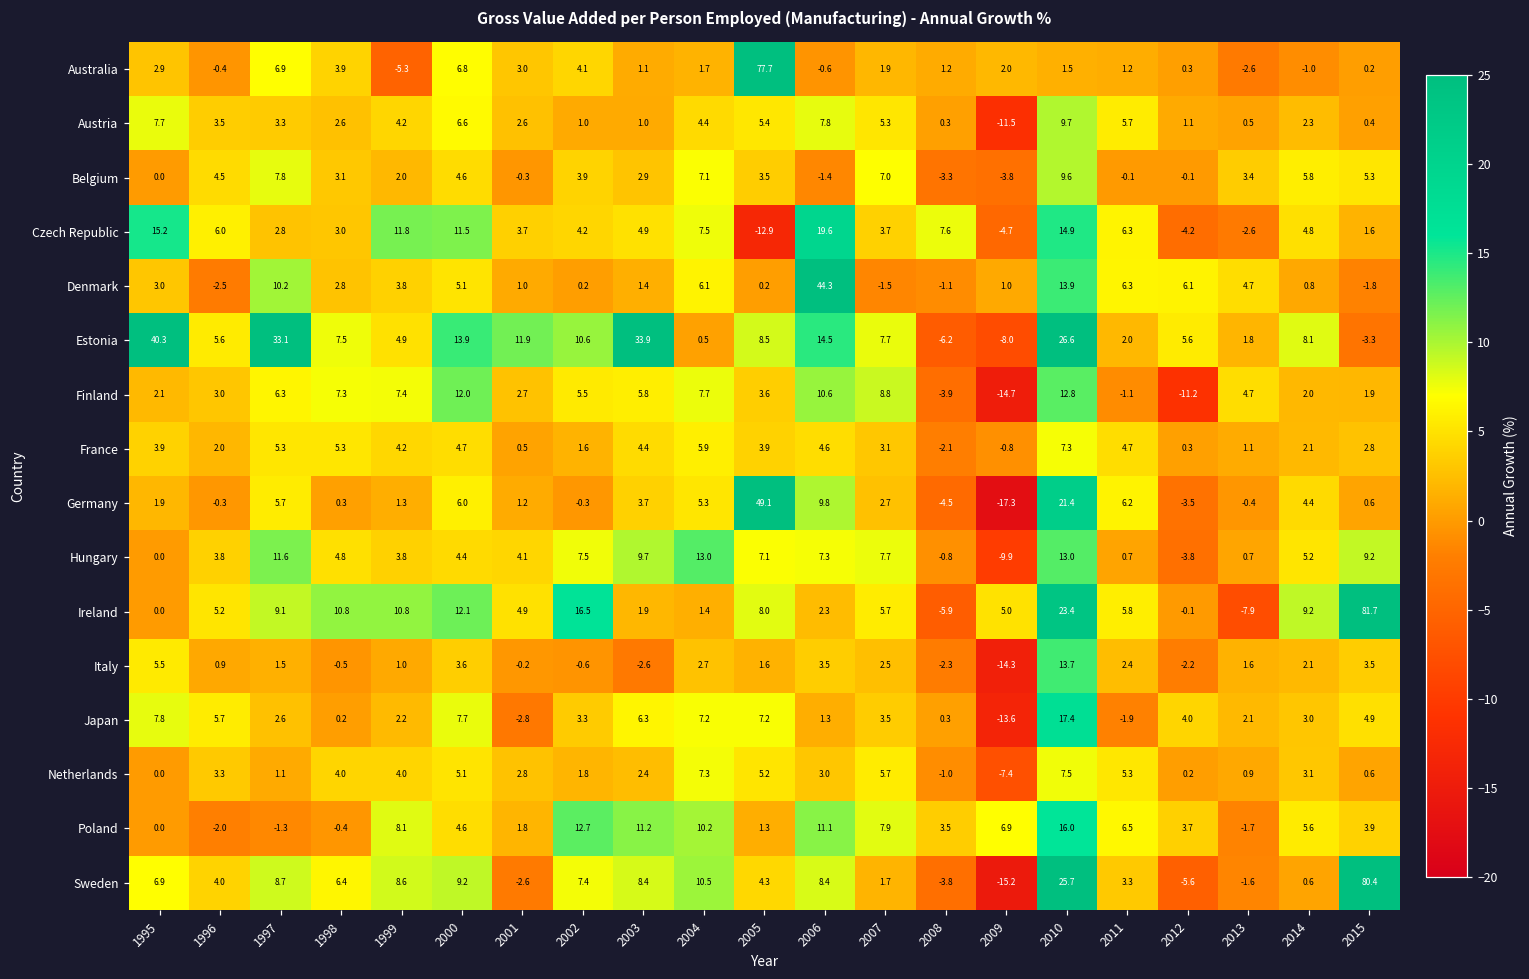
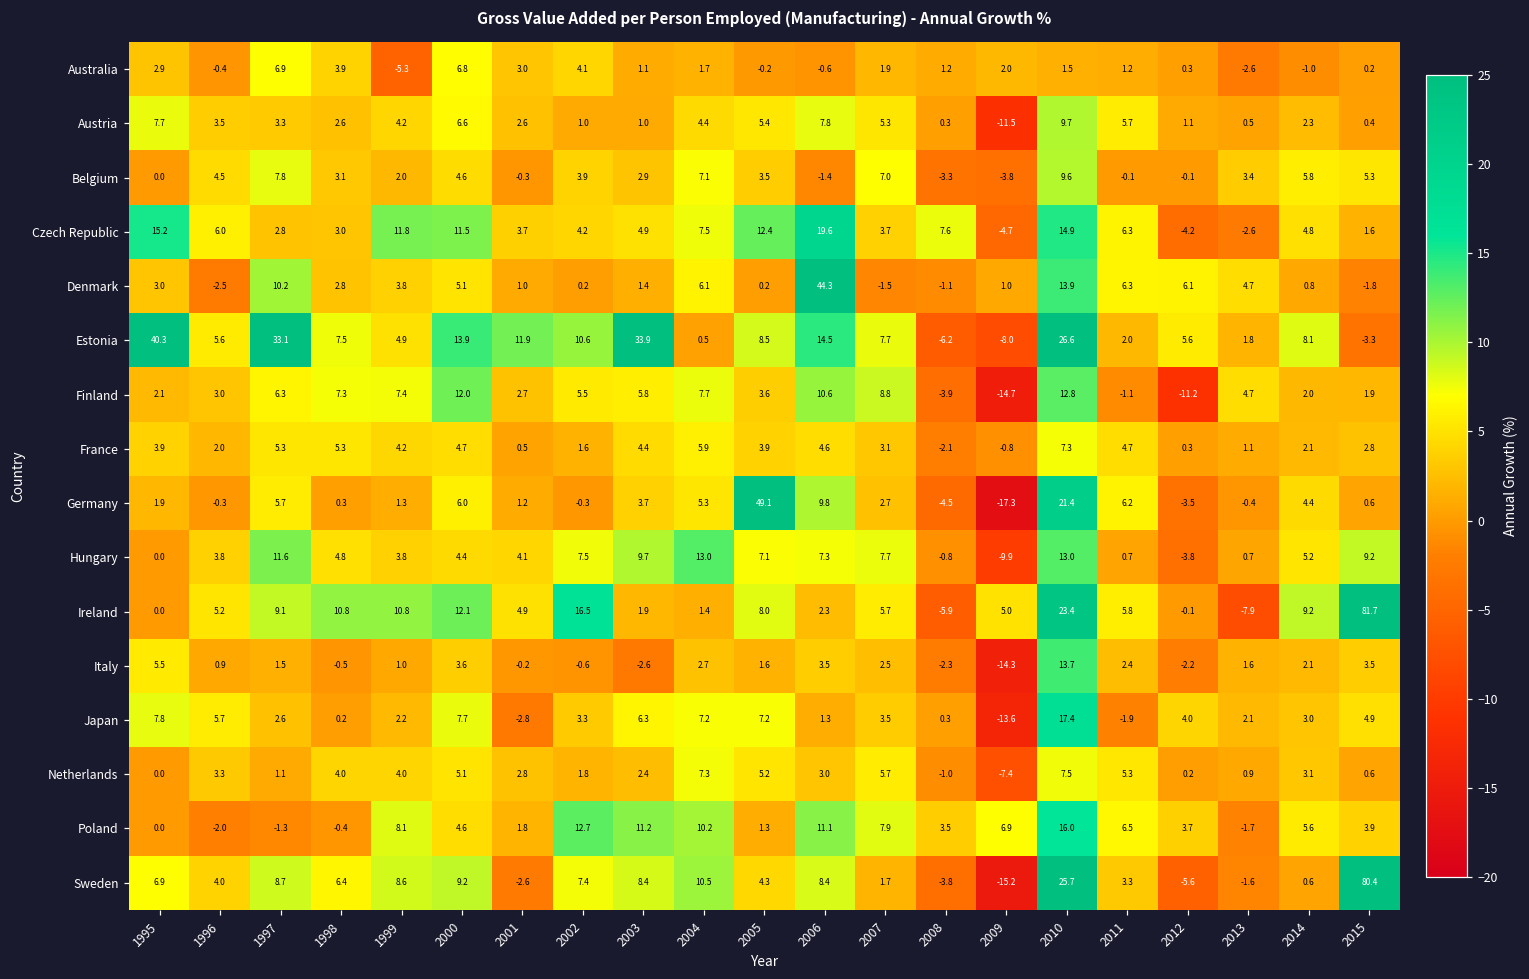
  {
    "Australia": {
      "1995": 2.9,
      "1996": -0.4,
      "1997": 6.9,
      "1998": 3.9,
      "1999": -5.3,
      "2000": 6.8,
      "2001": 3.0,
      "2002": 4.1,
      "2003": 1.1,
      "2004": 1.7,
-     "2005": 77.7,
+     "2005": -0.2,
      "2006": -0.6,
      "2007": 1.9,
      "2008": 1.2,
      "2009": 2.0,
      "2010": 1.5,
      "2011": 1.2,
      "2012": 0.3,
      "2013": -2.6,
      "2014": -1.0,
      "2015": 0.2
    },
    "Czech Republic": {
      "1995": 15.2,
      "1996": 6.0,
      "1997": 2.8,
      "1998": 3.0,
      "1999": 11.8,
      "2000": 11.5,
      "2001": 3.7,
      "2002": 4.2,
      "2003": 4.9,
      "2004": 7.5,
-     "2005": -12.9,
+     "2005": 12.4,
      "2006": 19.6,
      "2007": 3.7,
      "2008": 7.6,
      "2009": -4.7,
      "2010": 14.9,
      "2011": 6.3,
      "2012": -4.2,
      "2013": -2.6,
      "2014": 4.8,
      "2015": 1.6
    }
  }
